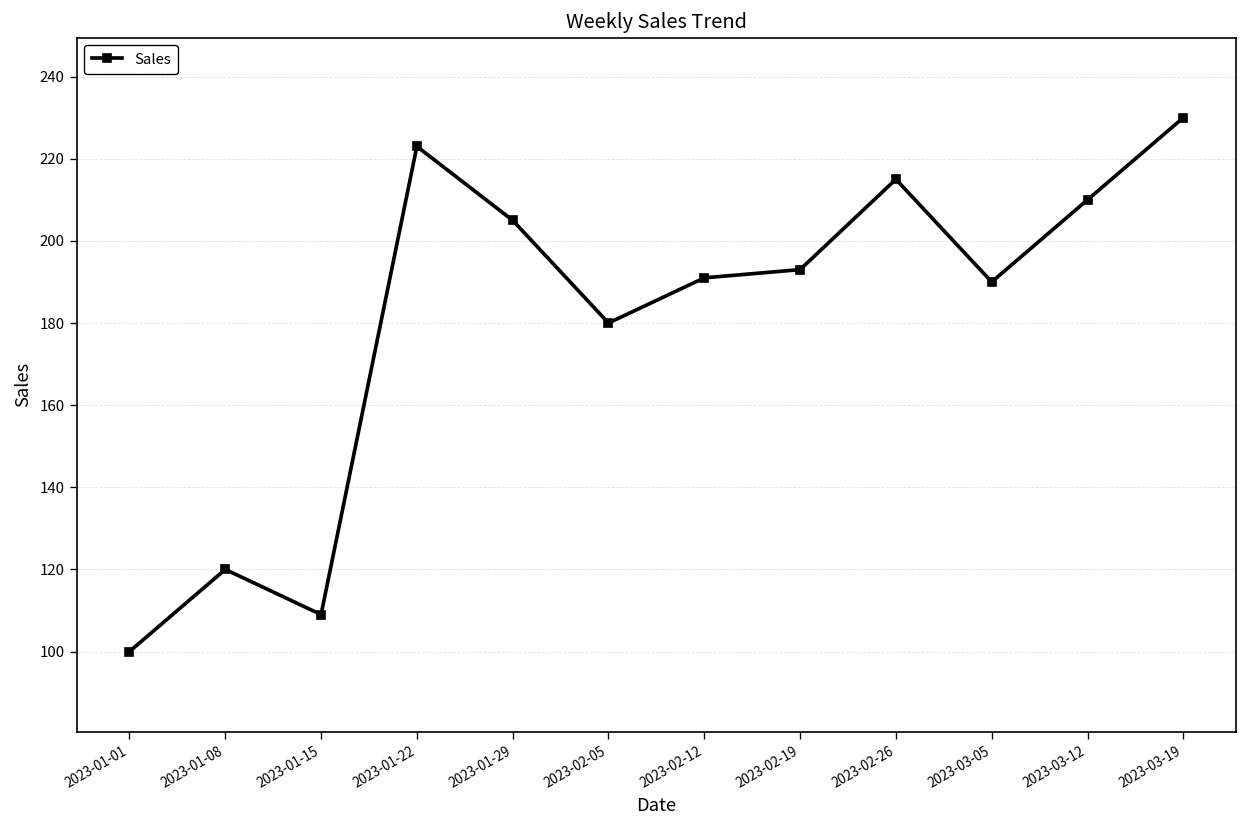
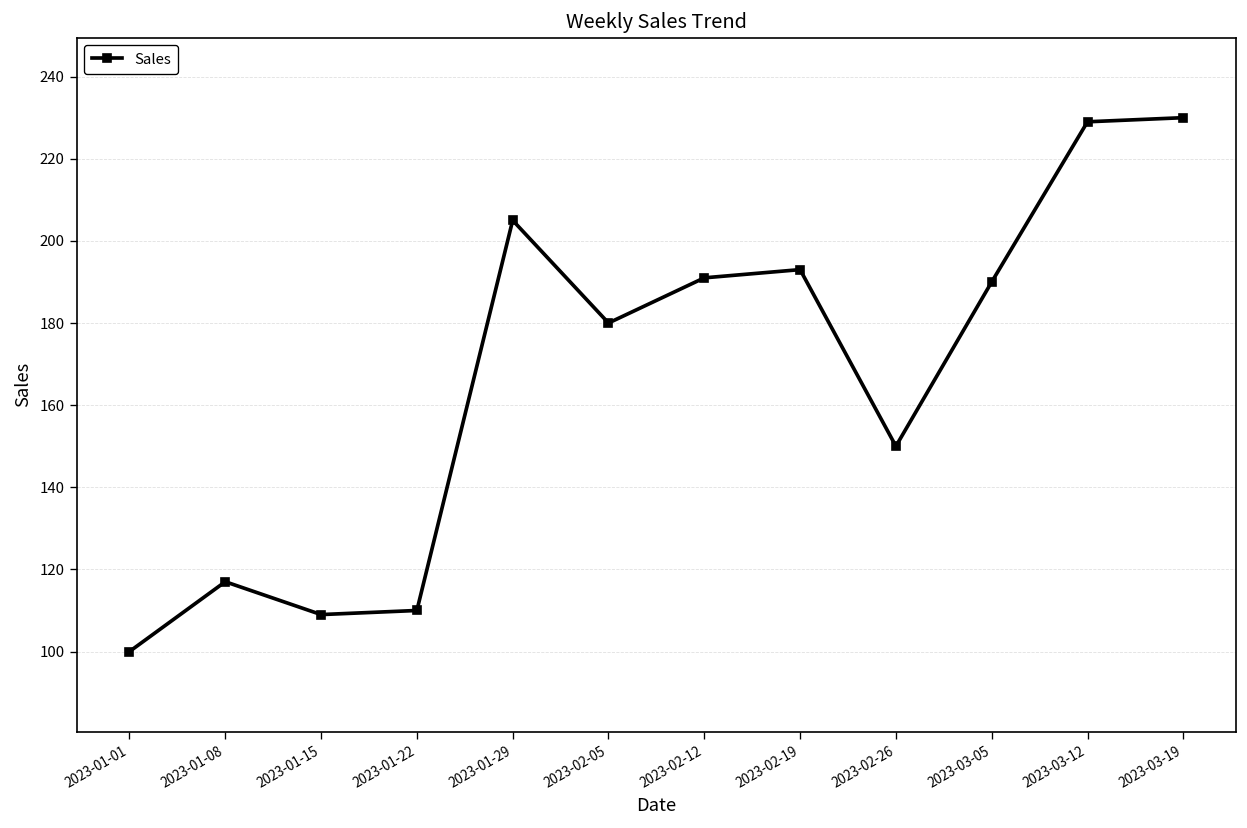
  {
    "2023-01-01": 100,
-   "2023-01-08": 120,
+   "2023-01-08": 117,
    "2023-01-15": 109,
-   "2023-01-22": 223,
+   "2023-01-22": 110,
    "2023-01-29": 205,
    "2023-02-05": 180,
    "2023-02-12": 191,
    "2023-02-19": 193,
-   "2023-02-26": 215,
+   "2023-02-26": 150,
    "2023-03-05": 190,
-   "2023-03-12": 210,
+   "2023-03-12": 229,
    "2023-03-19": 230
  }
